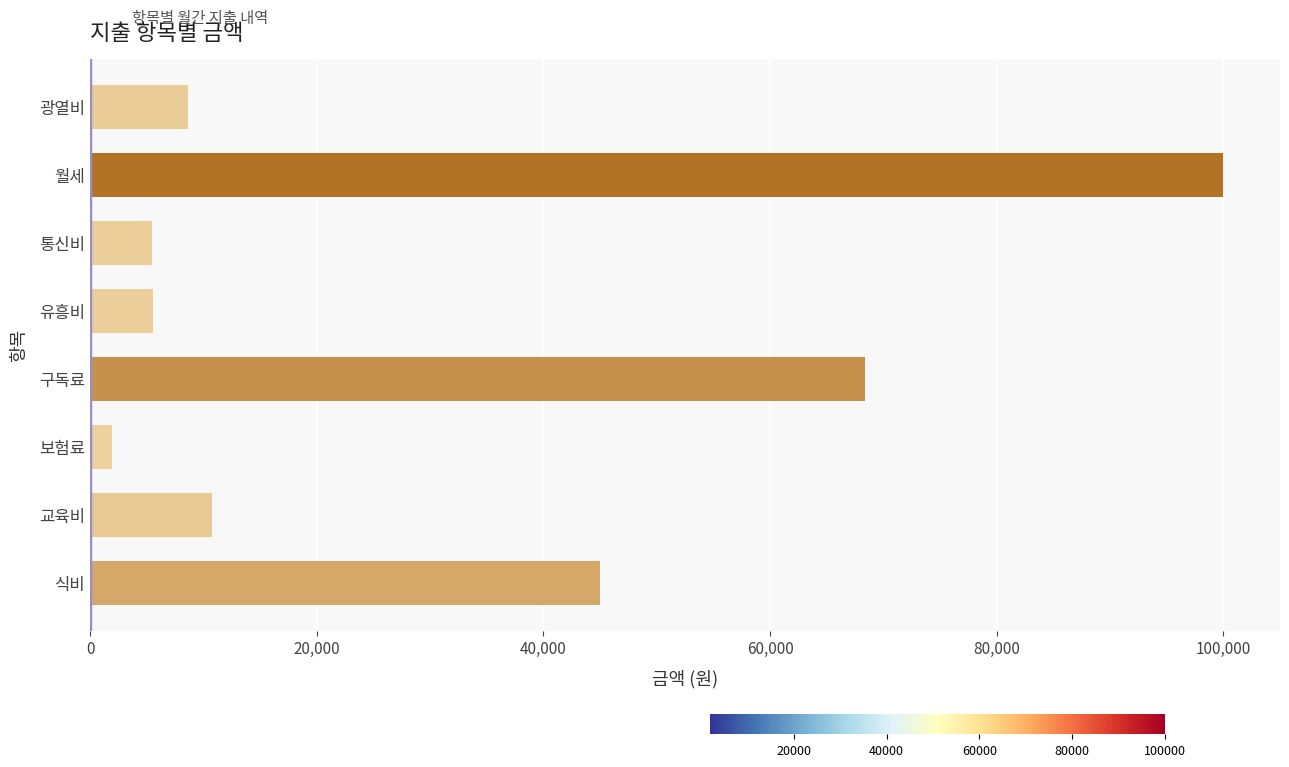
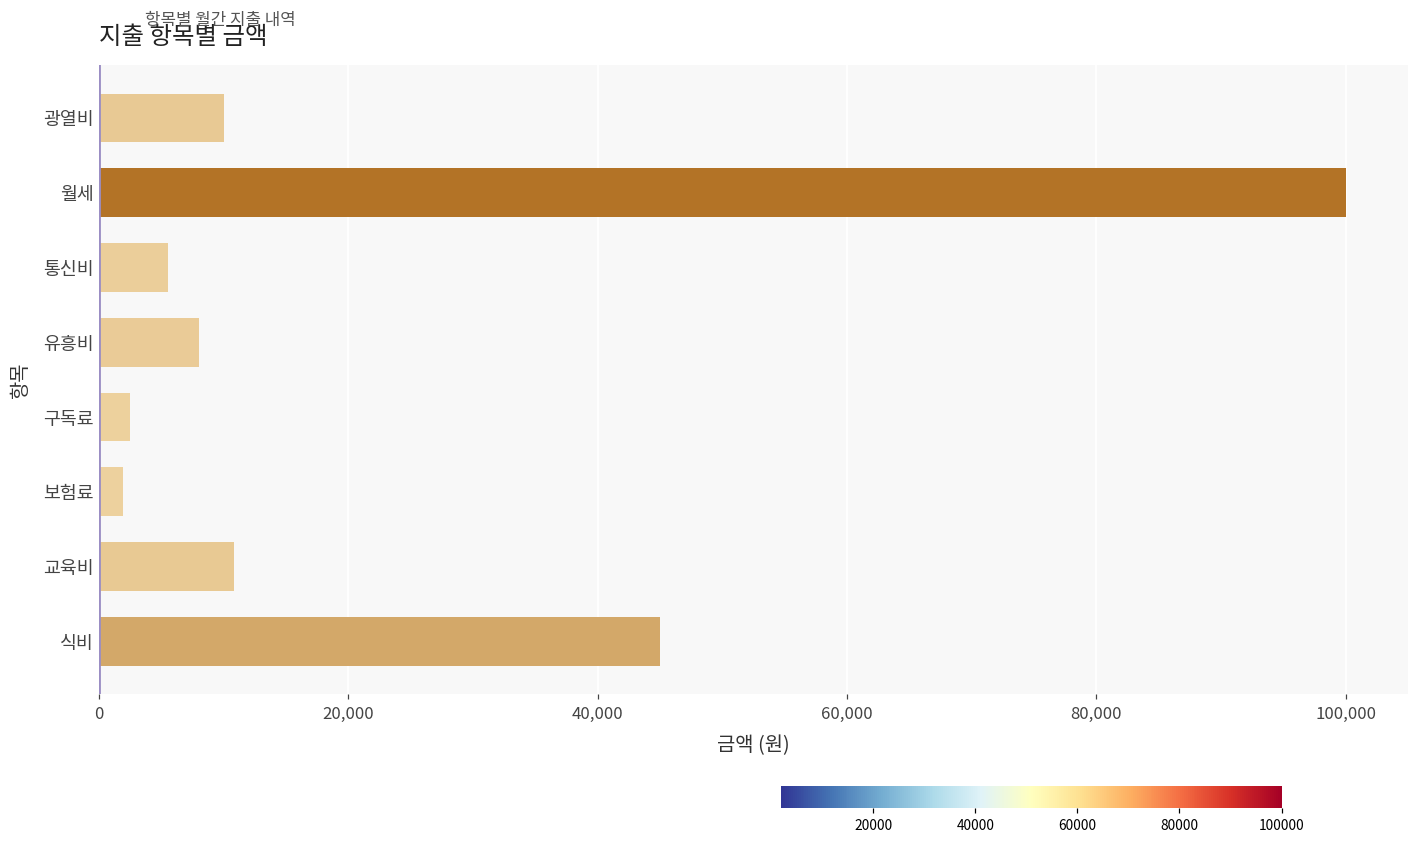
  {
-   "광열비": "8,700",
+   "광열비": "10,000",
    "월세": "100,000",
    "통신비": "5,500",
-   "유흥비": "5,600",
-   "구독료": "68,400",
+   "유흥비": "8,000",
+   "구독료": "2,500",
    "보험료": "1,900",
    "교육비": "10,800",
    "식비": "45,000"
  }
